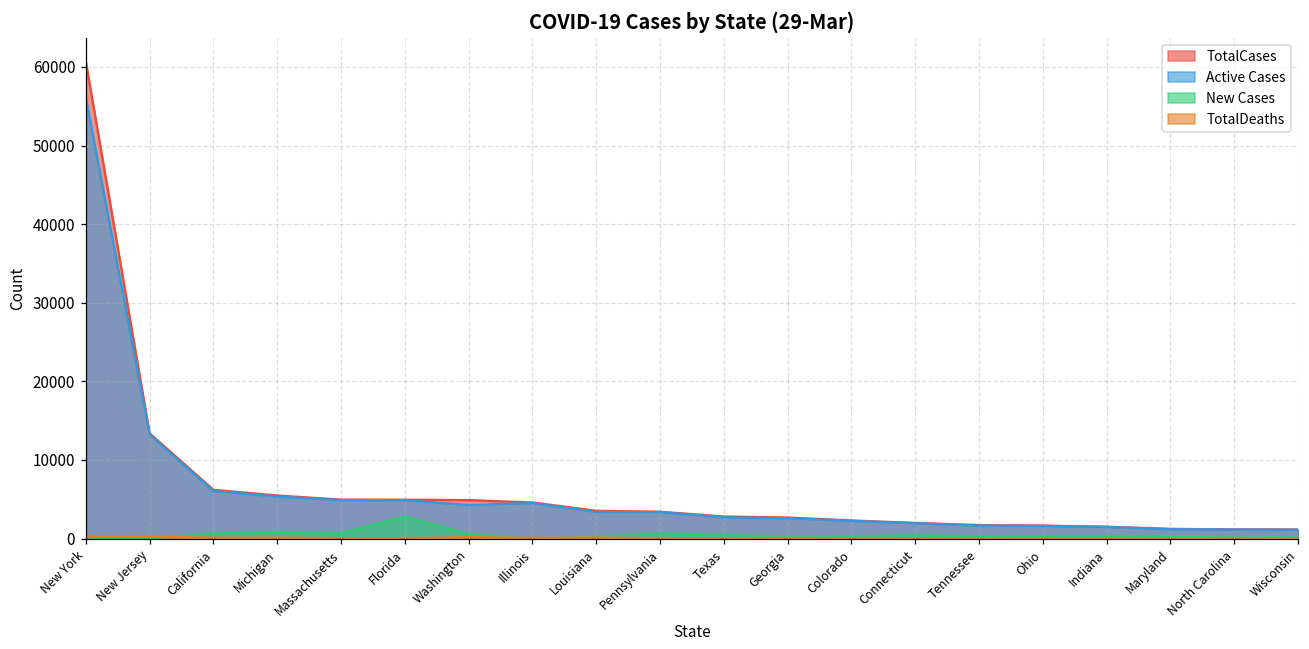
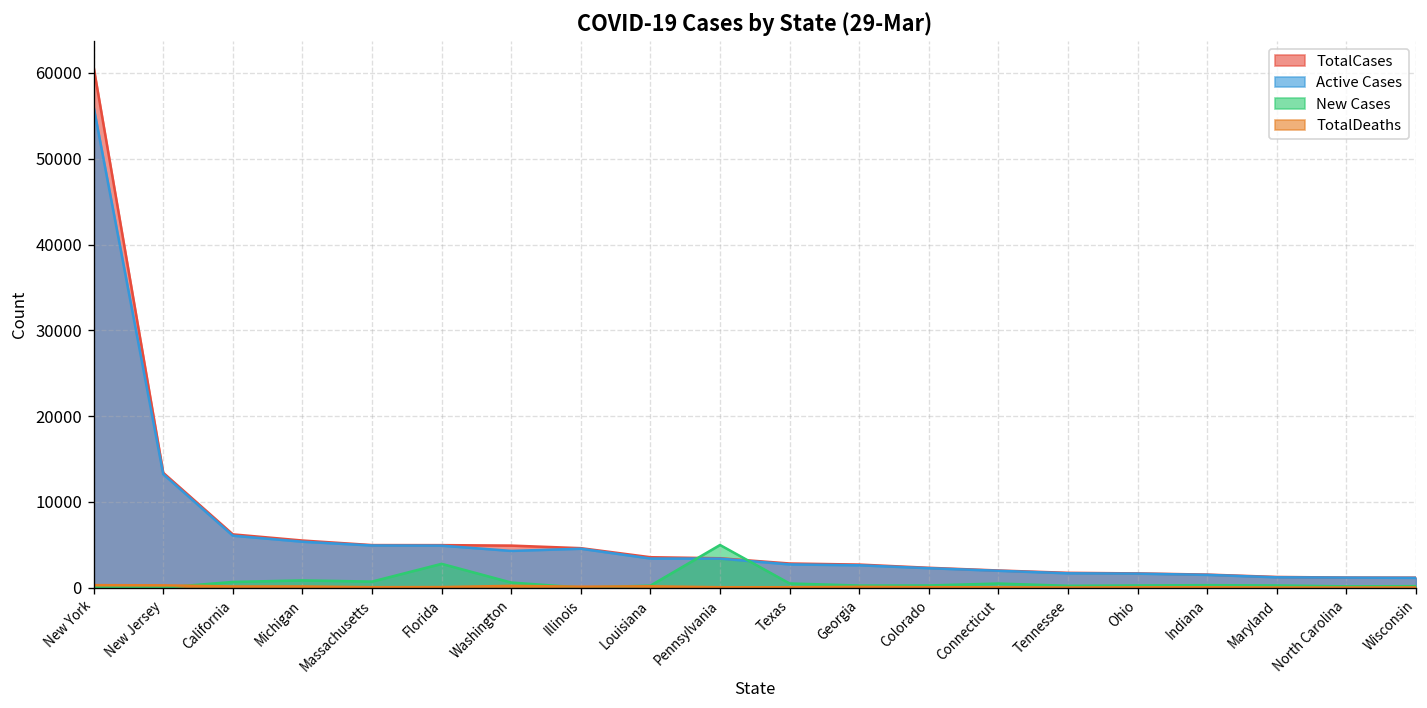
  {
    "Active Cases": {
      "New York": 56000,
      "Washington": 4000
    },
    "New Cases": {
      "California": 1000,
      "Michigan": 1000,
      "Massachusetts": 1000,
      "Florida": 3000,
      "Washington": 1000,
-     "Pennsylvania": 1000,
+     "Pennsylvania": 5000,
      "Texas": 0,
      "Connecticut": 0
    }
  }
